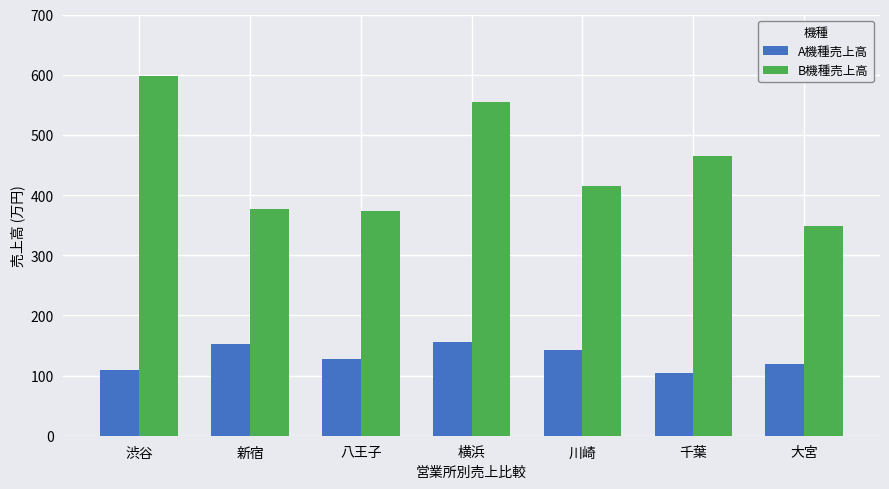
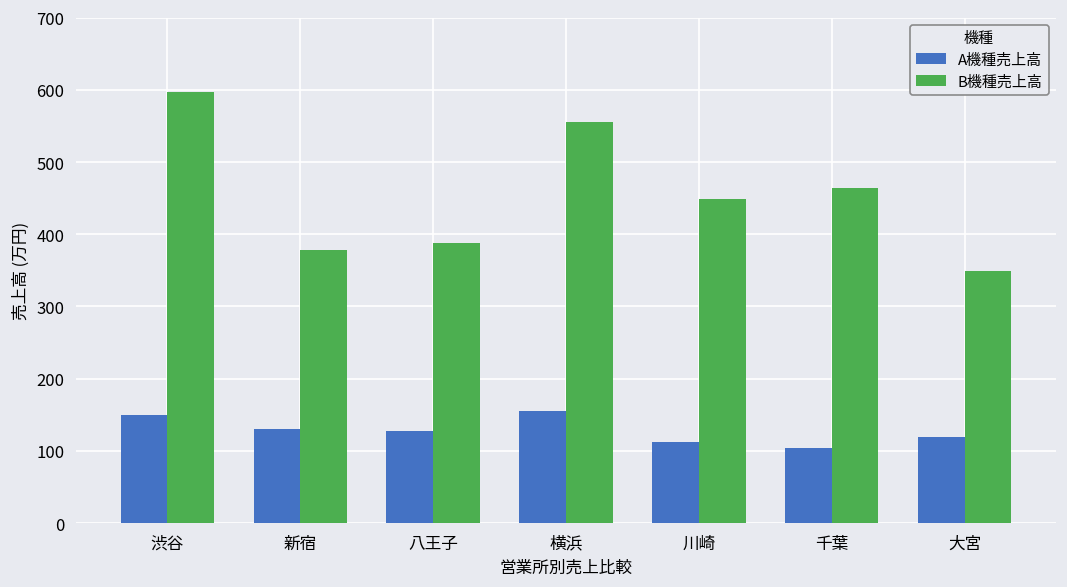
  {
    "A機種売上高": {
-     "渋谷": 110,
-     "新宿": 150,
+     "渋谷": 150,
+     "新宿": 130,
      "八王子": 130,
      "横浜": 150,
-     "川崎": 140,
+     "川崎": 110,
      "千葉": 100,
      "大宮": 120
    },
    "B機種売上高": {
      "渋谷": 600,
      "新宿": 380,
-     "八王子": 370,
+     "八王子": 390,
      "横浜": 560,
-     "川崎": 410,
+     "川崎": 450,
      "千葉": 460,
      "大宮": 350
    }
  }
